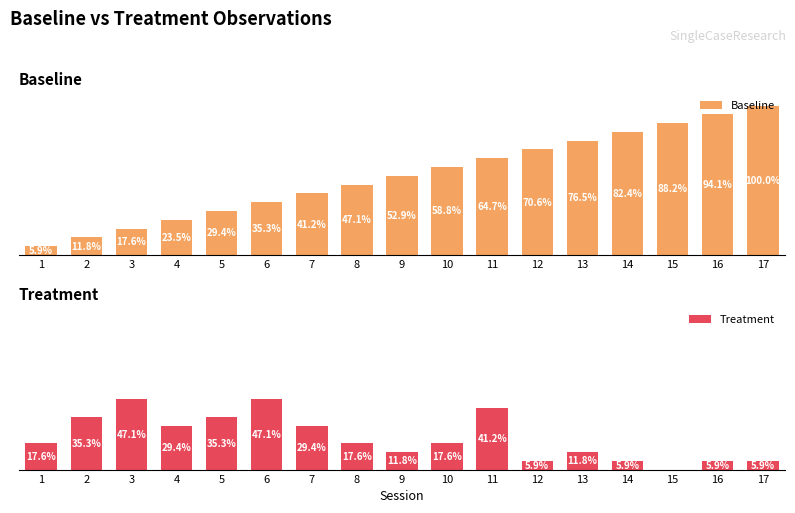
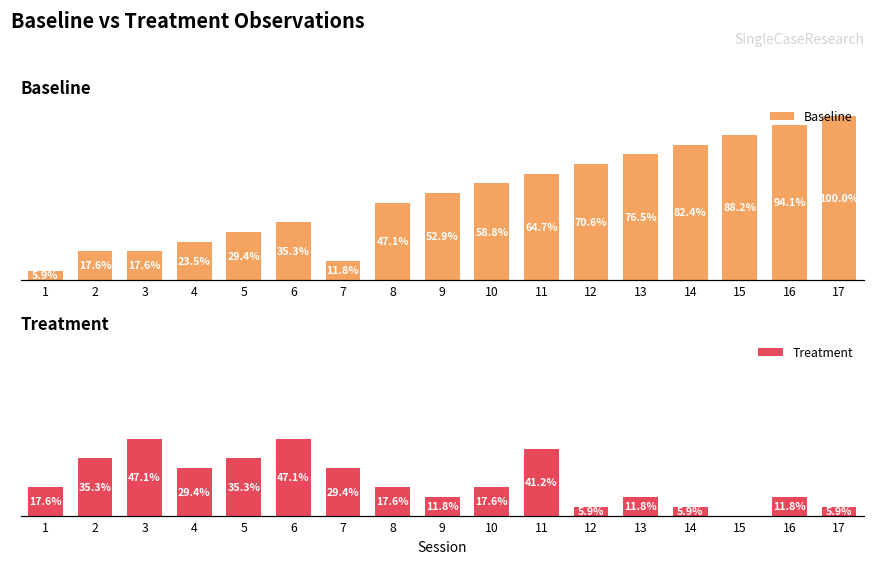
  {
    "Baseline": {
      "1": "5.9%",
-     "2": "11.8%",
+     "2": "17.6%",
      "3": "17.6%",
      "4": "23.5%",
      "5": "29.4%",
      "6": "35.3%",
-     "7": "41.2%",
+     "7": "11.8%",
      "8": "47.1%",
      "9": "52.9%",
      "10": "58.8%",
      "11": "64.7%",
      "12": "70.6%",
      "13": "76.5%",
      "14": "82.4%",
      "15": "88.2%",
      "16": "94.1%",
      "17": "100.0%"
    },
    "Treatment": {
      "1": "17.6%",
      "2": "35.3%",
      "3": "47.1%",
      "4": "29.4%",
      "5": "35.3%",
      "6": "47.1%",
      "7": "29.4%",
      "8": "17.6%",
      "9": "11.8%",
      "10": "17.6%",
      "11": "41.2%",
      "12": "5.9%",
      "13": "11.8%",
      "14": "5.9%",
-     "16": "5.9%",
+     "16": "11.8%",
      "17": "5.9%"
    }
  }
